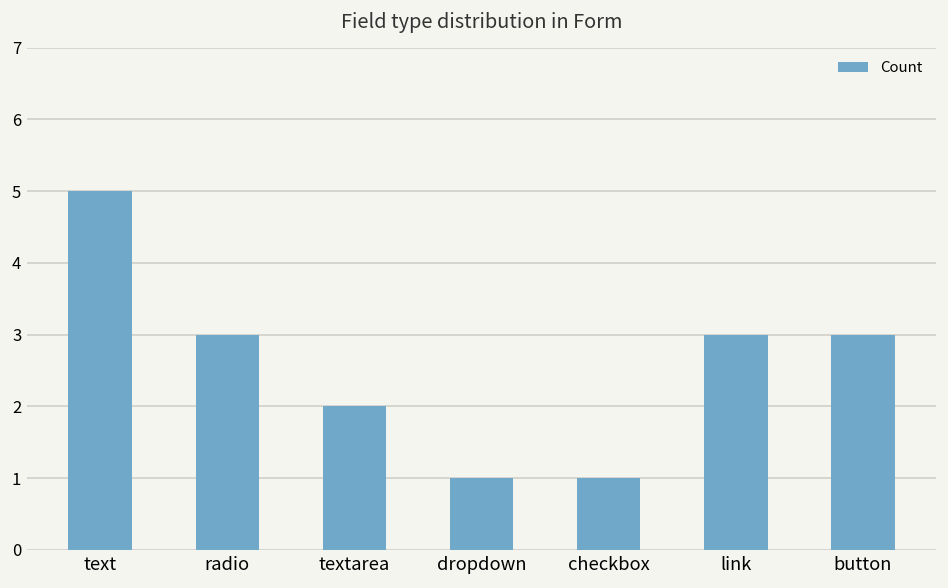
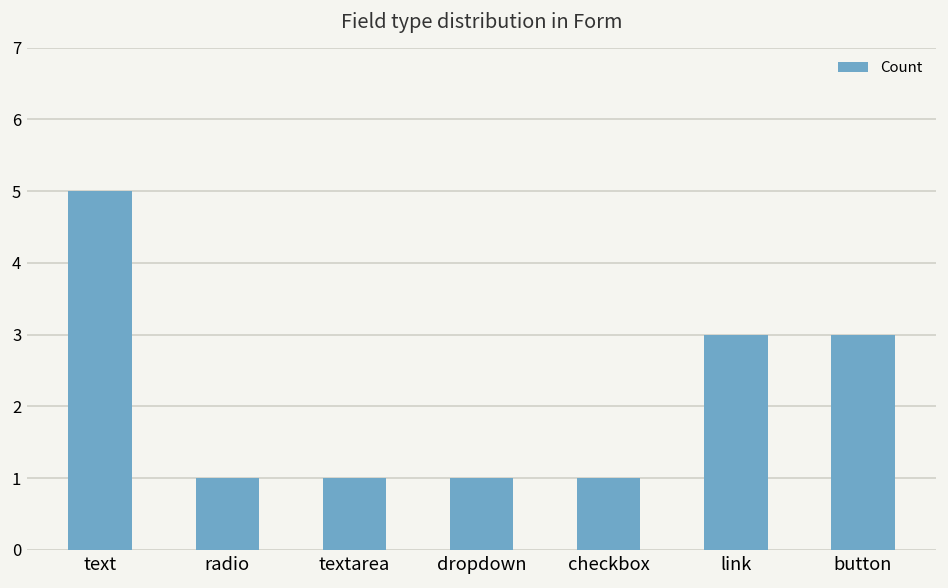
  {
    "text": 5,
-   "radio": 3,
-   "textarea": 2,
+   "radio": 1,
+   "textarea": 1,
    "dropdown": 1,
    "checkbox": 1,
    "link": 3,
    "button": 3
  }
